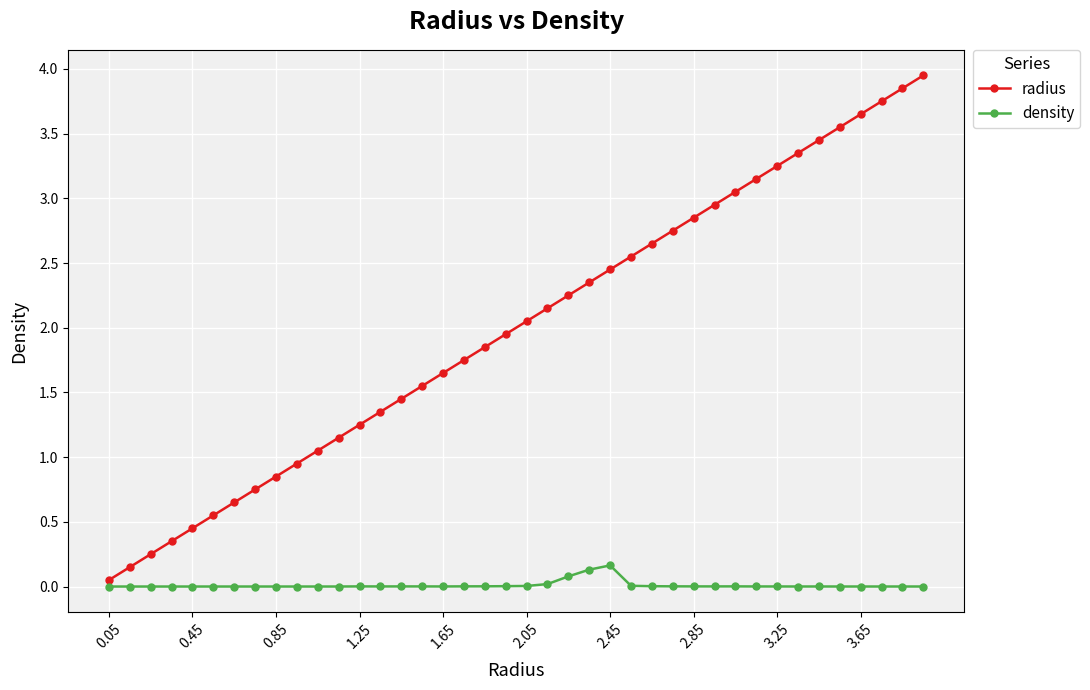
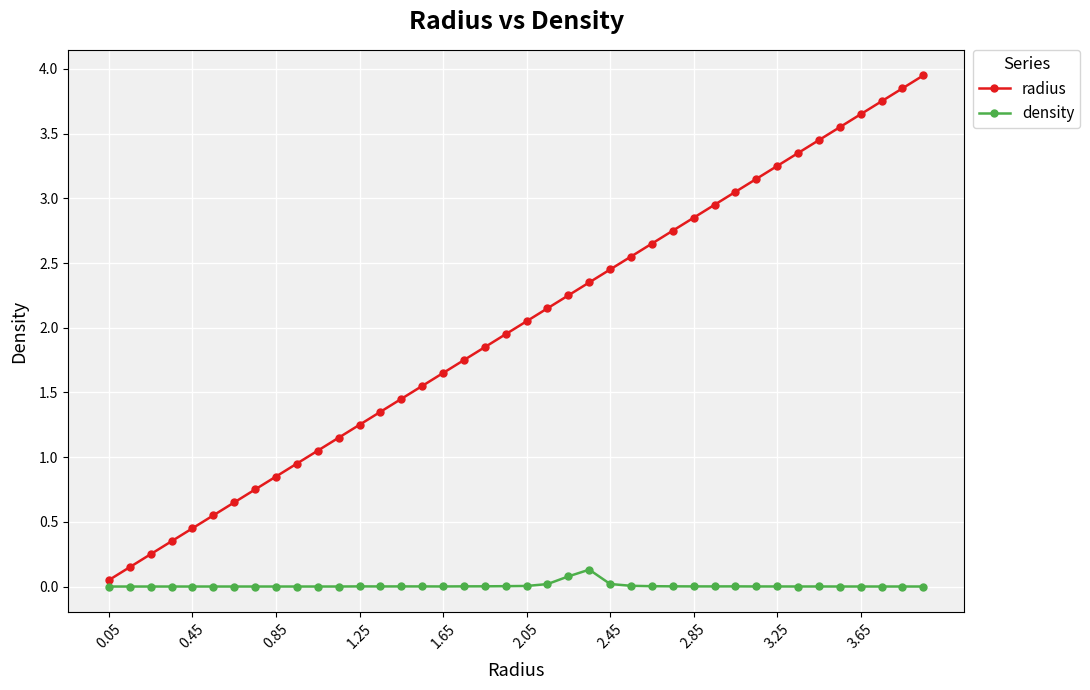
  {
    "radius": {
      "0.05": 0.05,
      "0.45": 0.45,
      "0.85": 0.85,
      "1.25": 1.25,
      "1.65": 1.65,
      "2.05": 2.05,
      "2.45": 2.45,
      "2.85": 2.85,
      "3.25": 3.25,
      "3.65": 3.65
    },
    "density": {
      "0.05": 0.00,
      "0.45": 0.00,
      "0.85": 0.00,
      "1.25": 0.00,
      "1.65": 0.00,
      "2.05": 0.00,
-     "2.45": 0.16,
+     "2.45": 0.02,
      "2.85": 0.00,
      "3.25": 0.00,
      "3.65": 0.00
    }
  }
